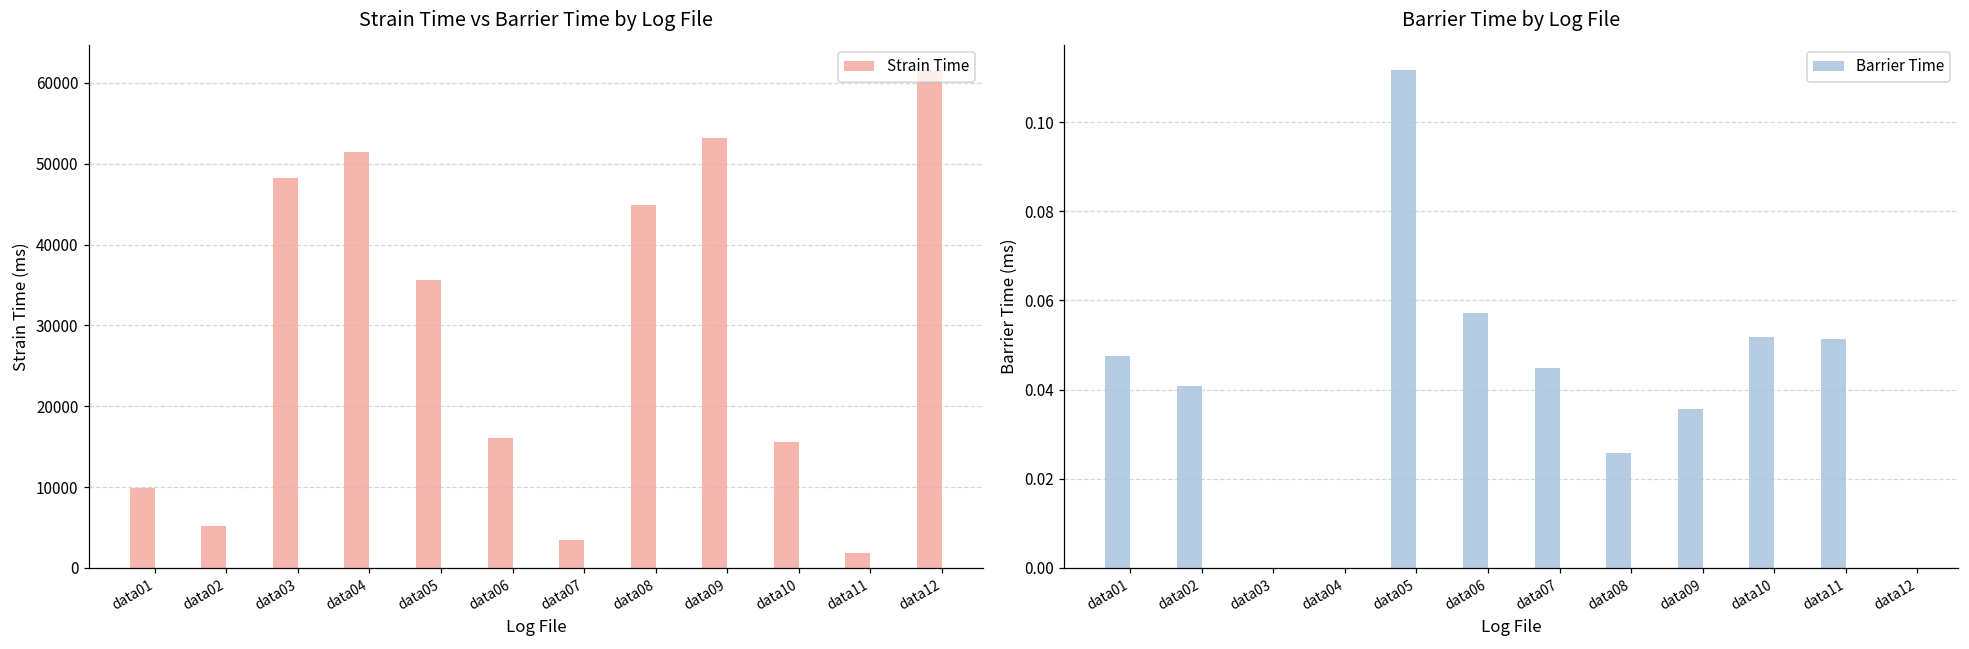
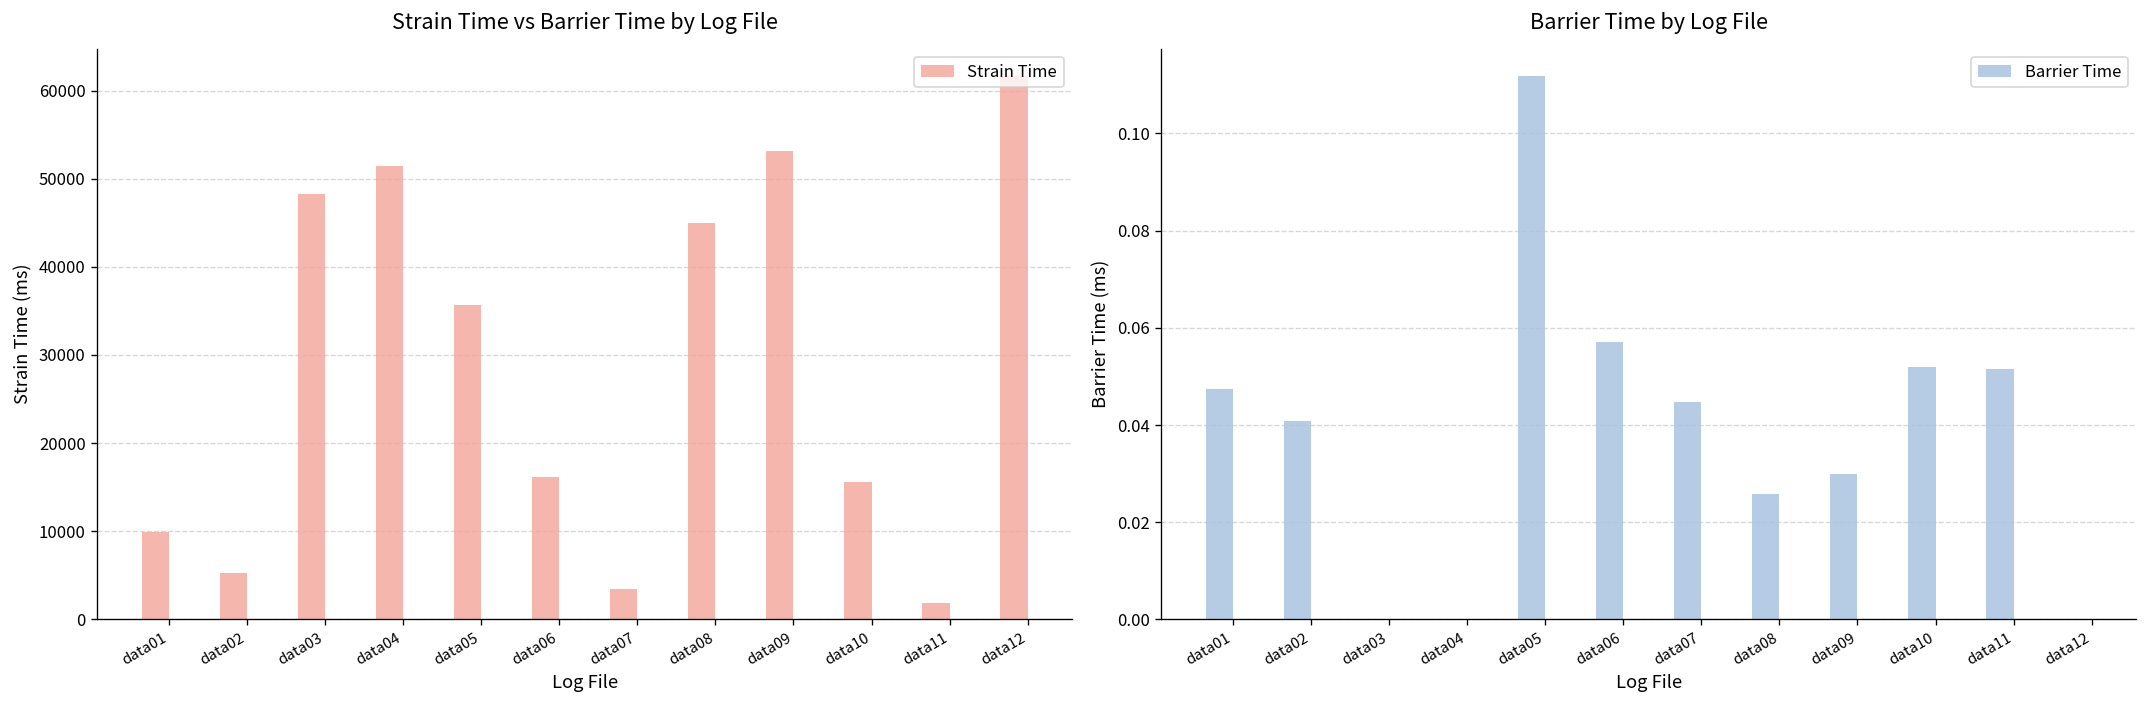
  {
    "Strain Time vs Barrier Time by Log File": {
      "data01": 10000,
      "data02": 5000,
      "data03": 48000,
      "data04": 51000,
      "data05": 36000,
      "data06": 16000,
      "data07": 3000,
      "data08": 45000,
      "data09": 53000,
      "data10": 16000,
      "data11": 2000
    },
    "Barrier Time by Log File": {
      "data01": 0.048,
      "data02": 0.041,
      "data03": 0.000,
      "data04": 0.000,
      "data05": 0.112,
      "data06": 0.057,
      "data07": 0.045,
      "data08": 0.026,
-     "data09": 0.036,
+     "data09": 0.030,
      "data10": 0.052,
      "data11": 0.051,
      "data12": 0.000
    }
  }
